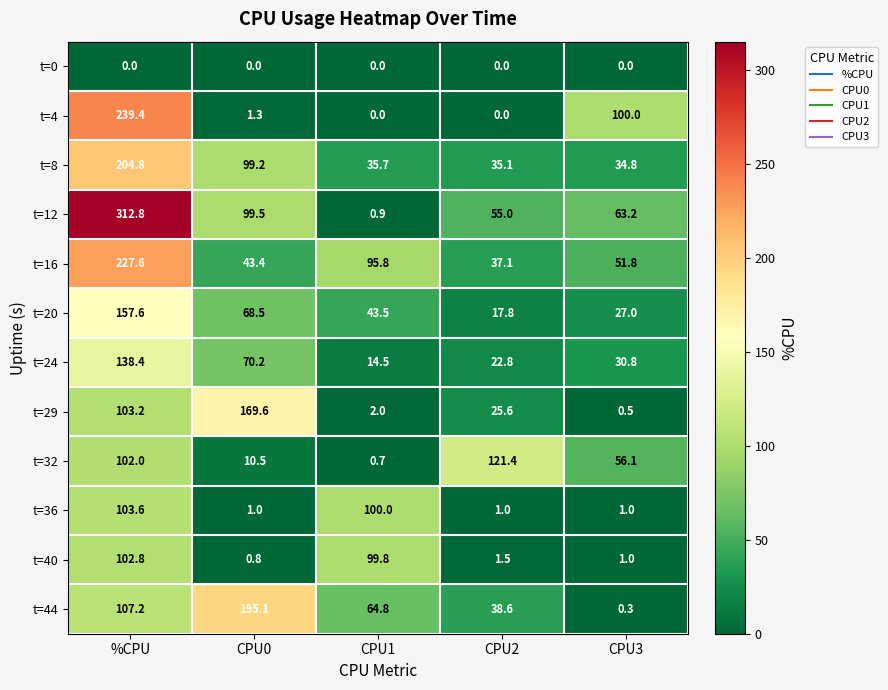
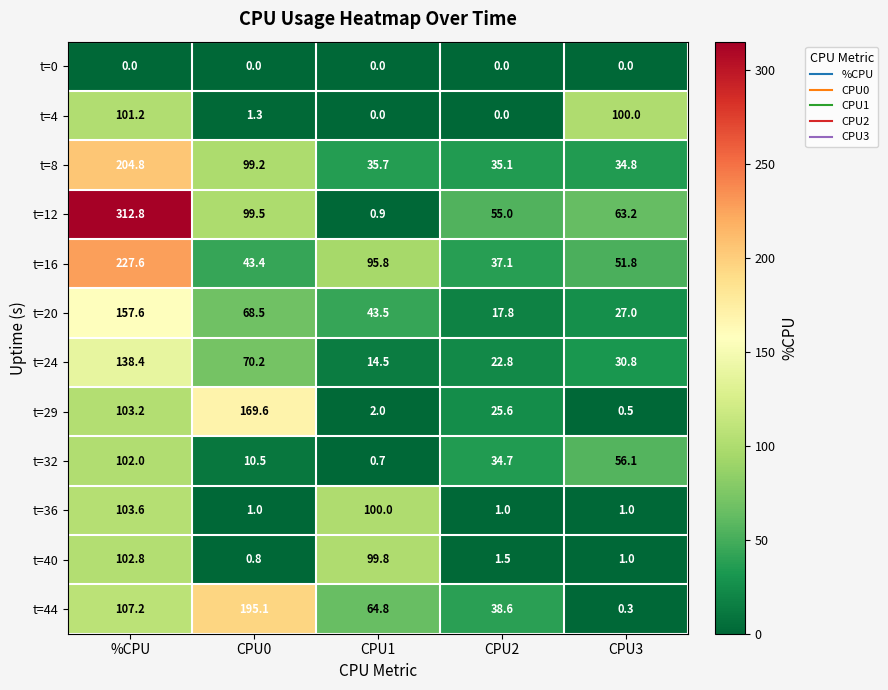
  {
    "t=0": {
      "%CPU": 0.0,
      "CPU0": 0.0,
      "CPU1": 0.0,
      "CPU2": 0.0,
      "CPU3": 0.0
    },
    "t=4": {
-     "%CPU": 239.4,
+     "%CPU": 101.2,
      "CPU0": 1.3,
      "CPU1": 0.0,
      "CPU2": 0.0,
      "CPU3": 100.0
    },
    "t=8": {
      "%CPU": 204.8,
      "CPU0": 99.2,
      "CPU1": 35.7,
      "CPU2": 35.1,
      "CPU3": 34.8
    },
    "t=12": {
      "%CPU": 312.8,
      "CPU0": 99.5,
      "CPU1": 0.9,
      "CPU2": 55.0,
      "CPU3": 63.2
    },
    "t=16": {
      "%CPU": 227.6,
      "CPU0": 43.4,
      "CPU1": 95.8,
      "CPU2": 37.1,
      "CPU3": 51.8
    },
    "t=20": {
      "%CPU": 157.6,
      "CPU0": 68.5,
      "CPU1": 43.5,
      "CPU2": 17.8,
      "CPU3": 27.0
    },
    "t=24": {
      "%CPU": 138.4,
      "CPU0": 70.2,
      "CPU1": 14.5,
      "CPU2": 22.8,
      "CPU3": 30.8
    },
    "t=29": {
      "%CPU": 103.2,
      "CPU0": 169.6,
      "CPU1": 2.0,
      "CPU2": 25.6,
      "CPU3": 0.5
    },
    "t=32": {
      "%CPU": 102.0,
      "CPU0": 10.5,
      "CPU1": 0.7,
-     "CPU2": 121.4,
+     "CPU2": 34.7,
      "CPU3": 56.1
    },
    "t=36": {
      "%CPU": 103.6,
      "CPU0": 1.0,
      "CPU1": 100.0,
      "CPU2": 1.0,
      "CPU3": 1.0
    },
    "t=40": {
      "%CPU": 102.8,
      "CPU0": 0.8,
      "CPU1": 99.8,
      "CPU2": 1.5,
      "CPU3": 1.0
    },
    "t=44": {
      "%CPU": 107.2,
      "CPU0": 195.1,
      "CPU1": 64.8,
      "CPU2": 38.6,
      "CPU3": 0.3
    }
  }
